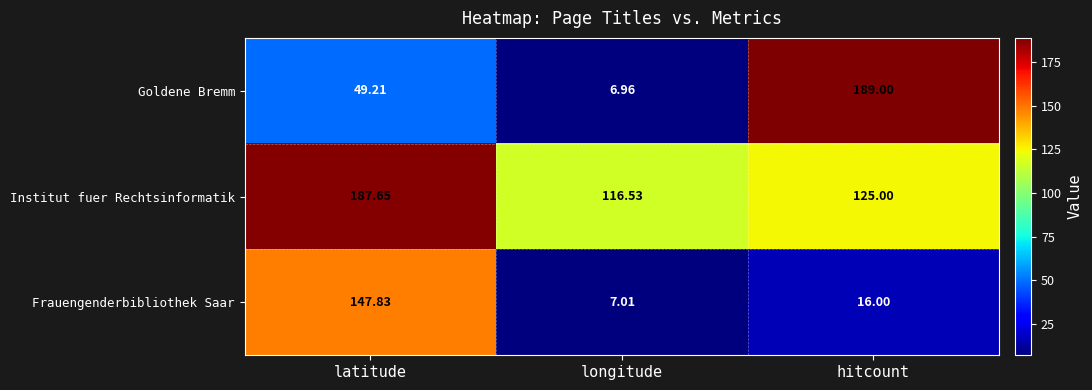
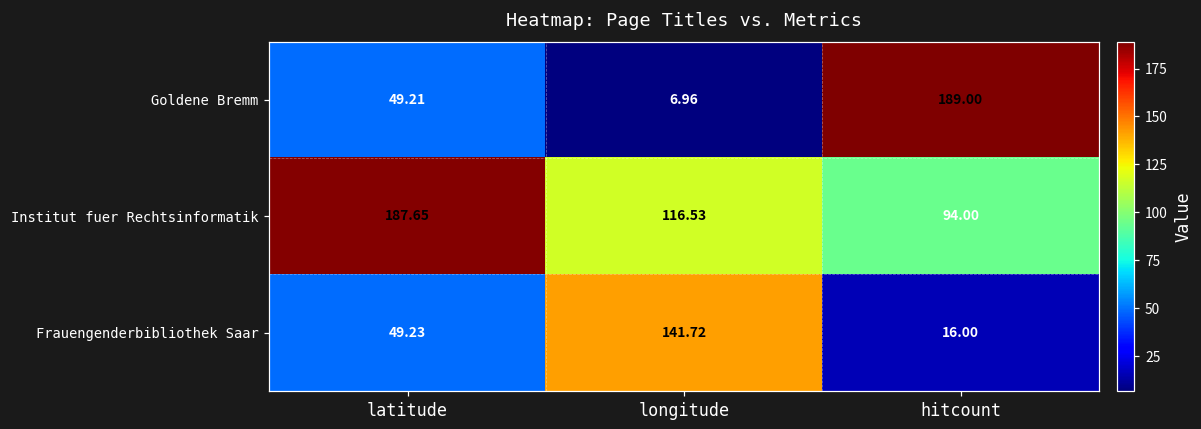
  {
    "Goldene Bremm": {
      "latitude": 49.21,
      "longitude": 6.96,
      "hitcount": 189.00
    },
    "Institut fuer Rechtsinformatik": {
      "latitude": 187.65,
      "longitude": 116.53,
-     "hitcount": 125.00
+     "hitcount": 94.00
    },
    "Frauengenderbibliothek Saar": {
-     "latitude": 147.83,
-     "longitude": 7.01,
+     "latitude": 49.23,
+     "longitude": 141.72,
      "hitcount": 16.00
    }
  }
